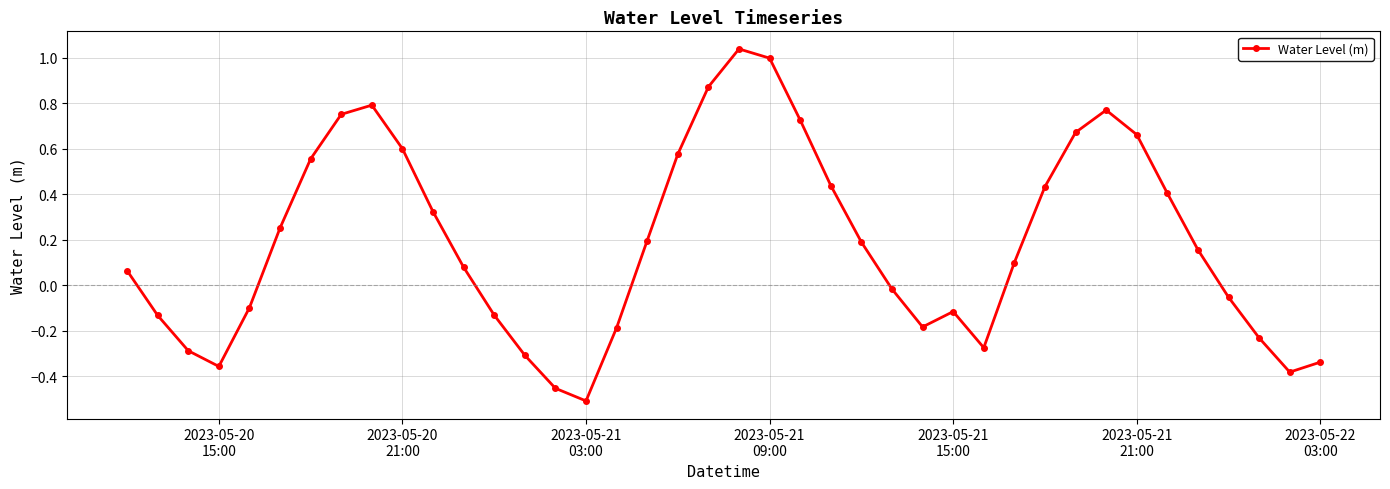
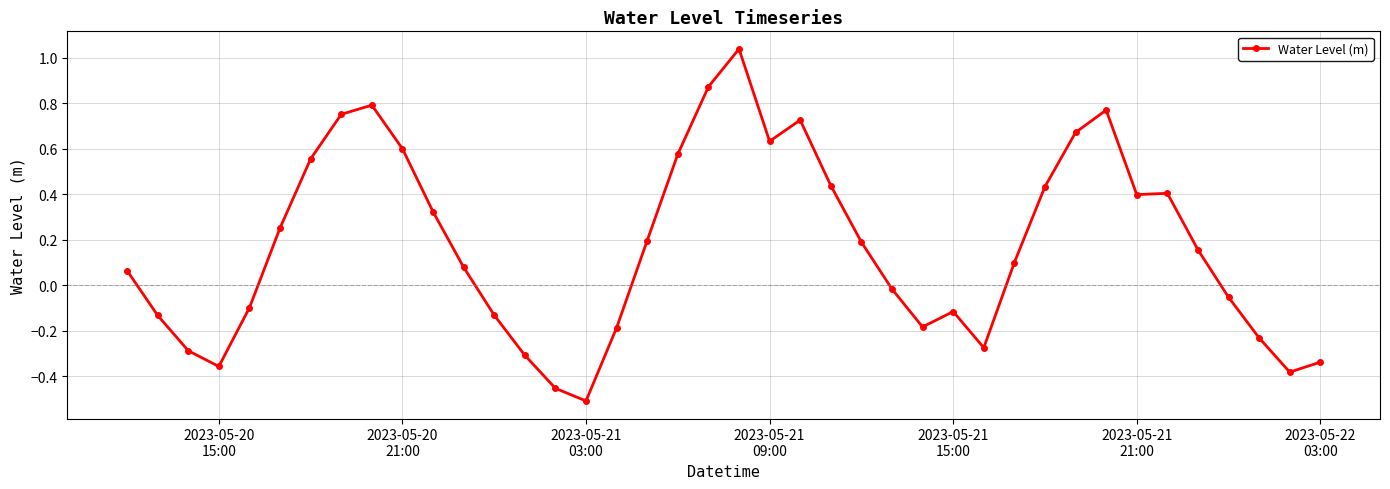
  {
    "2023-05-20 15:00": -0.36,
    "2023-05-20 21:00": 0.60,
    "2023-05-21 03:00": -0.51,
-   "2023-05-21 09:00": 1.00,
+   "2023-05-21 09:00": 0.63,
    "2023-05-21 15:00": -0.12,
-   "2023-05-21 21:00": 0.66,
+   "2023-05-21 21:00": 0.40,
    "2023-05-22 03:00": -0.34
  }
